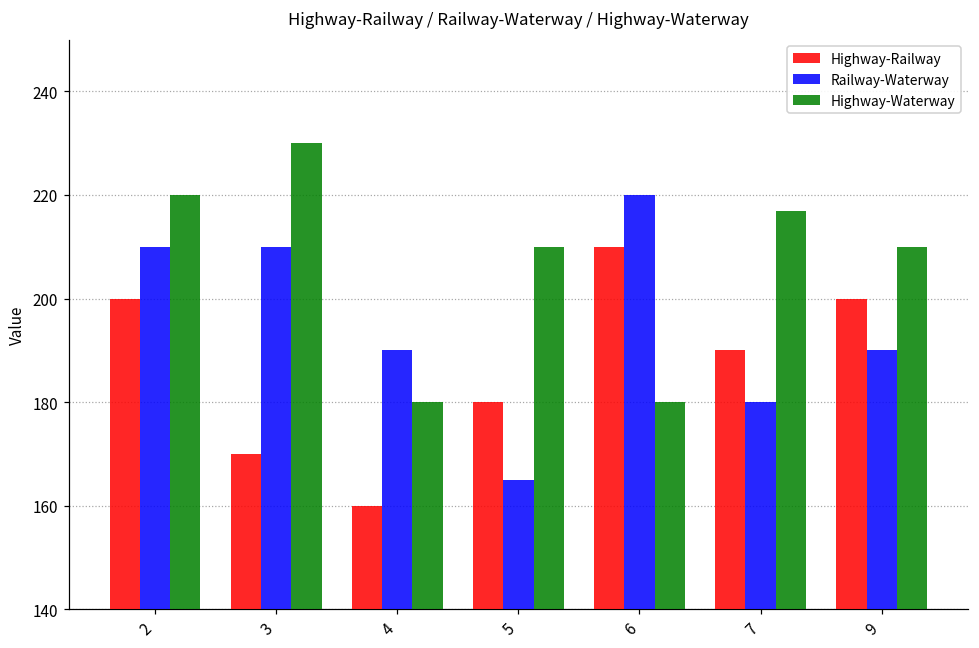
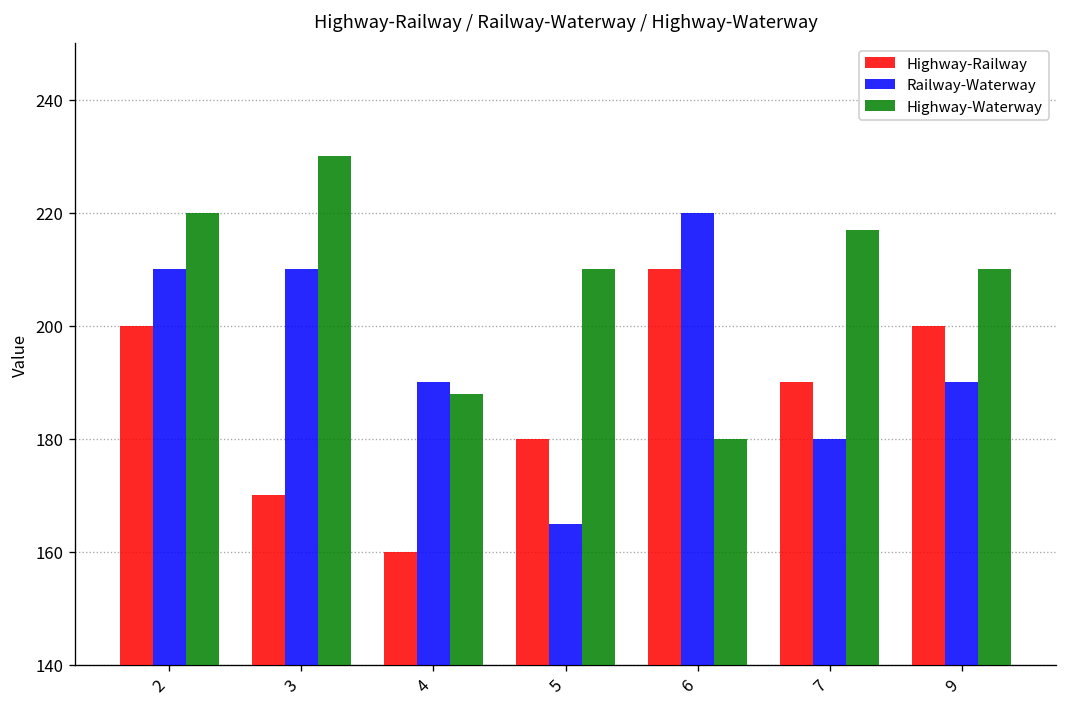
  {
    "Highway-Railway": {
      "2": 200,
      "3": 170,
      "4": 160,
      "5": 180,
      "6": 210,
      "7": 190,
      "9": 200
    },
    "Railway-Waterway": {
      "2": 210,
      "3": 210,
      "4": 190,
      "5": 165,
      "6": 220,
      "7": 180,
      "9": 190
    },
    "Highway-Waterway": {
      "2": 220,
      "3": 230,
-     "4": 180,
+     "4": 188,
      "5": 210,
      "6": 180,
      "7": 217,
      "9": 210
    }
  }
